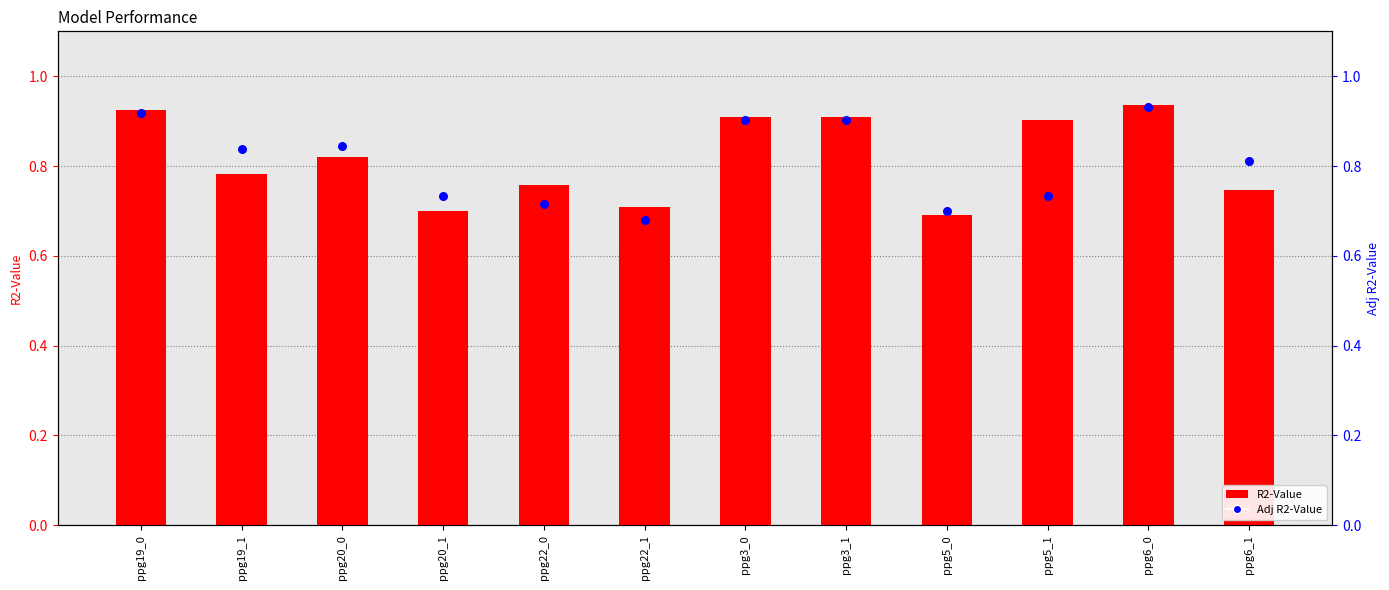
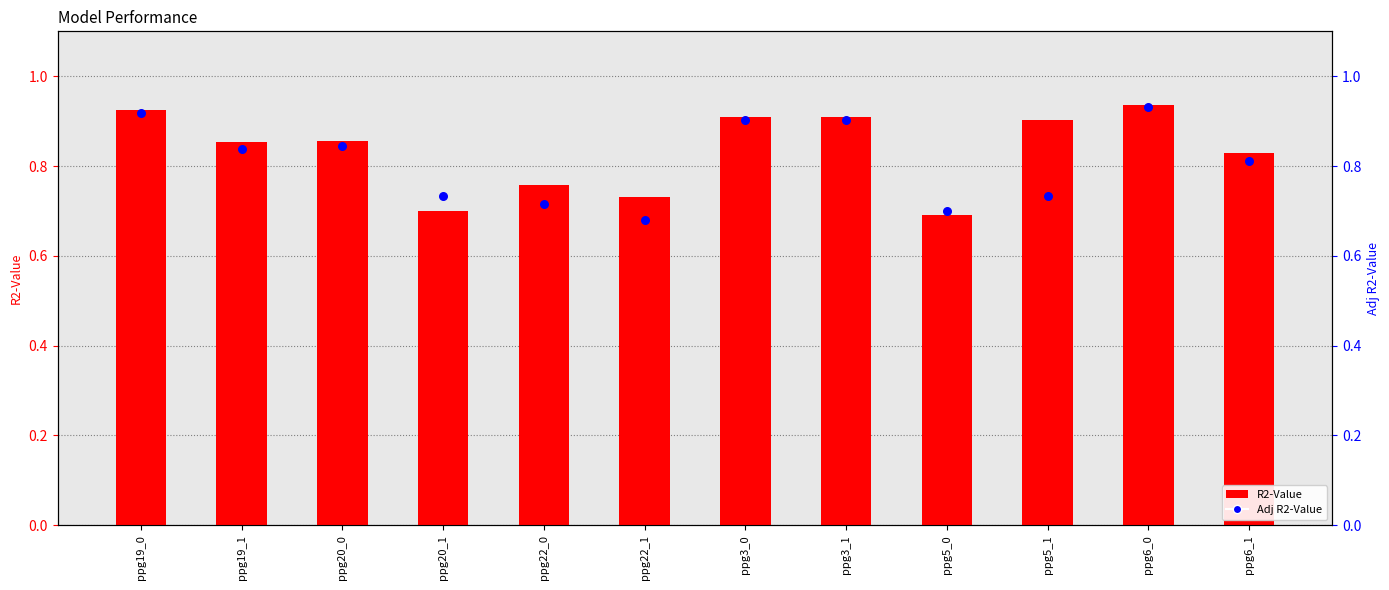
  {
    "R2-Value": {
      "ppg19_0": 0.92,
-     "ppg19_1": 0.78,
-     "ppg20_0": 0.82,
+     "ppg19_1": 0.85,
+     "ppg20_0": 0.86,
      "ppg20_1": 0.70,
      "ppg22_0": 0.76,
-     "ppg22_1": 0.71,
+     "ppg22_1": 0.73,
      "ppg3_0": 0.91,
      "ppg3_1": 0.91,
      "ppg5_0": 0.69,
      "ppg5_1": 0.90,
      "ppg6_0": 0.94,
-     "ppg6_1": 0.75
+     "ppg6_1": 0.83
    }
  }
